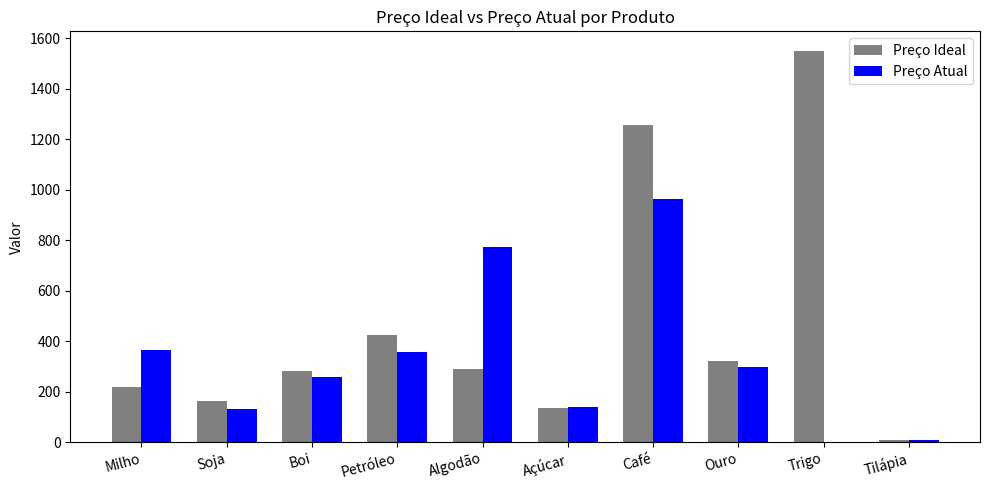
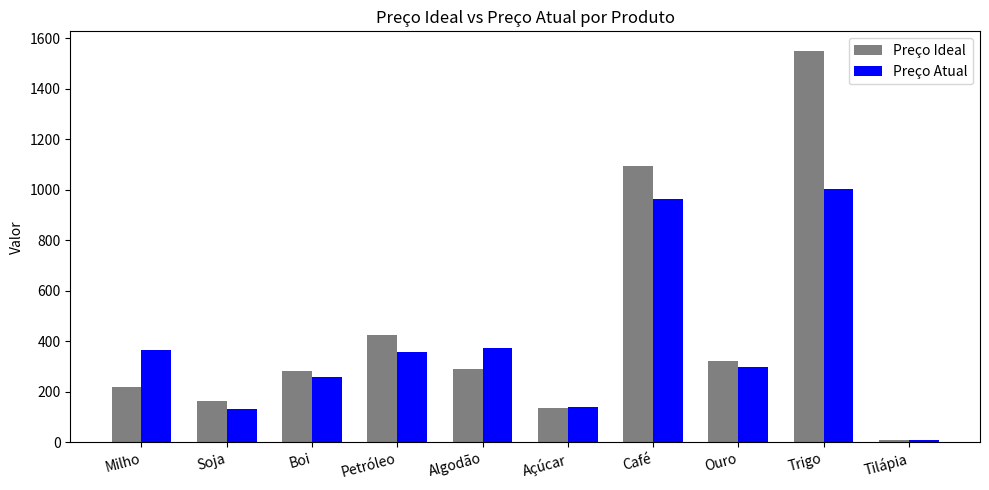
  {
    "Preço Ideal": {
      "Milho": 220,
      "Soja": 160,
      "Boi": 280,
      "Petróleo": 420,
      "Algodão": 290,
      "Açúcar": 140,
-     "Café": 1260,
+     "Café": 1090,
      "Ouro": 320,
      "Trigo": 1550
    },
    "Preço Atual": {
      "Milho": 370,
      "Soja": 130,
      "Boi": 260,
      "Petróleo": 360,
-     "Algodão": 770,
+     "Algodão": 370,
      "Açúcar": 140,
      "Café": 960,
      "Ouro": 300,
-     "Trigo": 0
+     "Trigo": 1000
    }
  }
